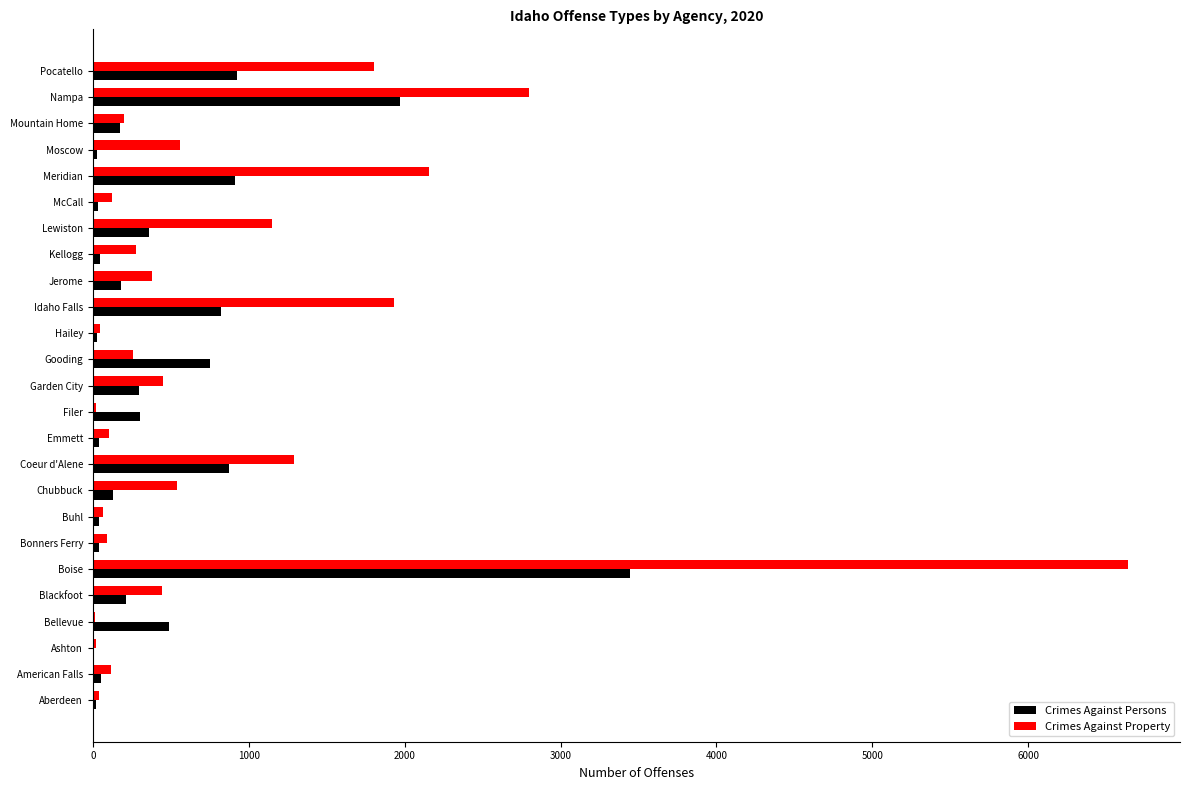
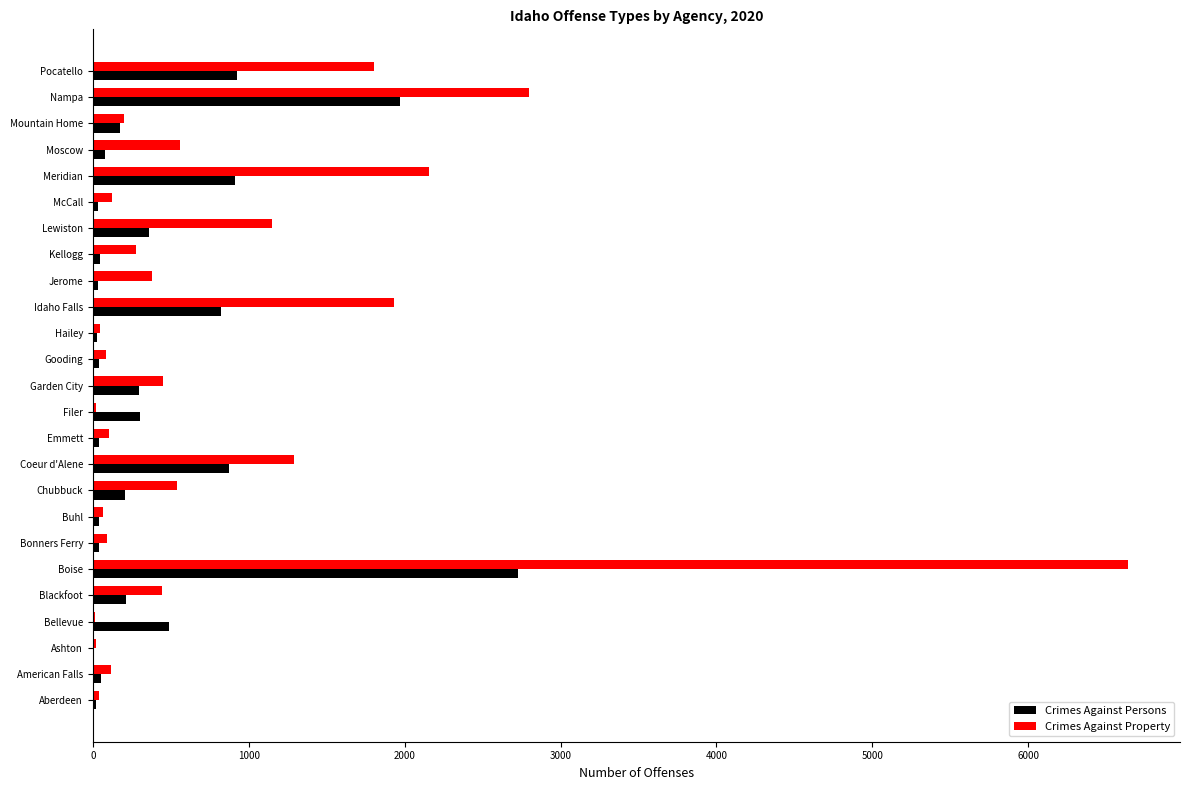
  {
    "Crimes Against Persons": {
      "Pocatello": 920,
      "Nampa": 1970,
      "Mountain Home": 170,
-     "Moscow": 30,
+     "Moscow": 80,
      "Meridian": 910,
      "McCall": 40,
      "Lewiston": 360,
      "Kellogg": 40,
-     "Jerome": 180,
+     "Jerome": 30,
      "Idaho Falls": 820,
      "Hailey": 20,
-     "Gooding": 750,
+     "Gooding": 40,
      "Garden City": 300,
      "Filer": 300,
      "Emmett": 40,
      "Coeur d'Alene": 880,
-     "Chubbuck": 130,
+     "Chubbuck": 200,
      "Buhl": 40,
      "Bonners Ferry": 40,
-     "Boise": 3440,
+     "Boise": 2730,
      "Blackfoot": 220,
      "Bellevue": 490,
      "American Falls": 50,
      "Aberdeen": 20
    },
    "Crimes Against Property": {
      "Pocatello": 1810,
      "Nampa": 2800,
      "Mountain Home": 200,
      "Moscow": 560,
      "Meridian": 2160,
      "McCall": 120,
      "Lewiston": 1150,
      "Kellogg": 270,
      "Jerome": 380,
      "Idaho Falls": 1940,
      "Hailey": 50,
-     "Gooding": 260,
+     "Gooding": 90,
      "Garden City": 450,
      "Filer": 20,
      "Emmett": 100,
      "Coeur d'Alene": 1290,
      "Chubbuck": 540,
      "Buhl": 70,
      "Bonners Ferry": 90,
      "Boise": 6640,
      "Blackfoot": 440,
      "Bellevue": 20,
      "Ashton": 20,
      "American Falls": 120,
      "Aberdeen": 40
    }
  }
